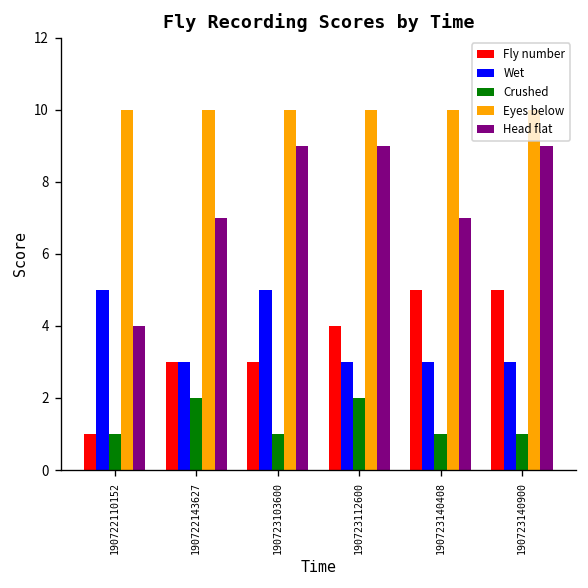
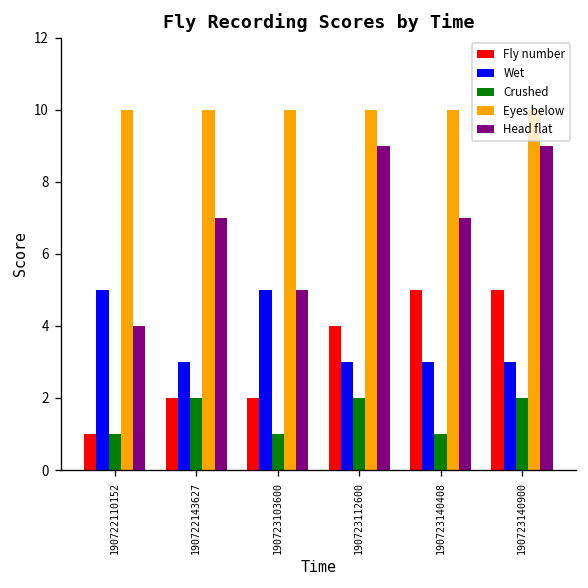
  {
    "Fly number": {
      "190722110152": 1,
-     "190722143627": 3,
-     "190723103600": 3,
+     "190722143627": 2,
+     "190723103600": 2,
      "190723112600": 4,
      "190723140408": 5,
      "190723140900": 5
    },
    "Wet": {
      "190722110152": 5,
      "190722143627": 3,
      "190723103600": 5,
      "190723112600": 3,
      "190723140408": 3,
      "190723140900": 3
    },
    "Crushed": {
      "190722110152": 1,
      "190722143627": 2,
      "190723103600": 1,
      "190723112600": 2,
      "190723140408": 1,
-     "190723140900": 1
+     "190723140900": 2
    },
    "Eyes below": {
      "190722110152": 10,
      "190722143627": 10,
      "190723103600": 10,
      "190723112600": 10,
      "190723140408": 10
    },
    "Head flat": {
      "190722110152": 4,
      "190722143627": 7,
-     "190723103600": 9,
+     "190723103600": 5,
      "190723112600": 9,
      "190723140408": 7,
      "190723140900": 9
    }
  }
